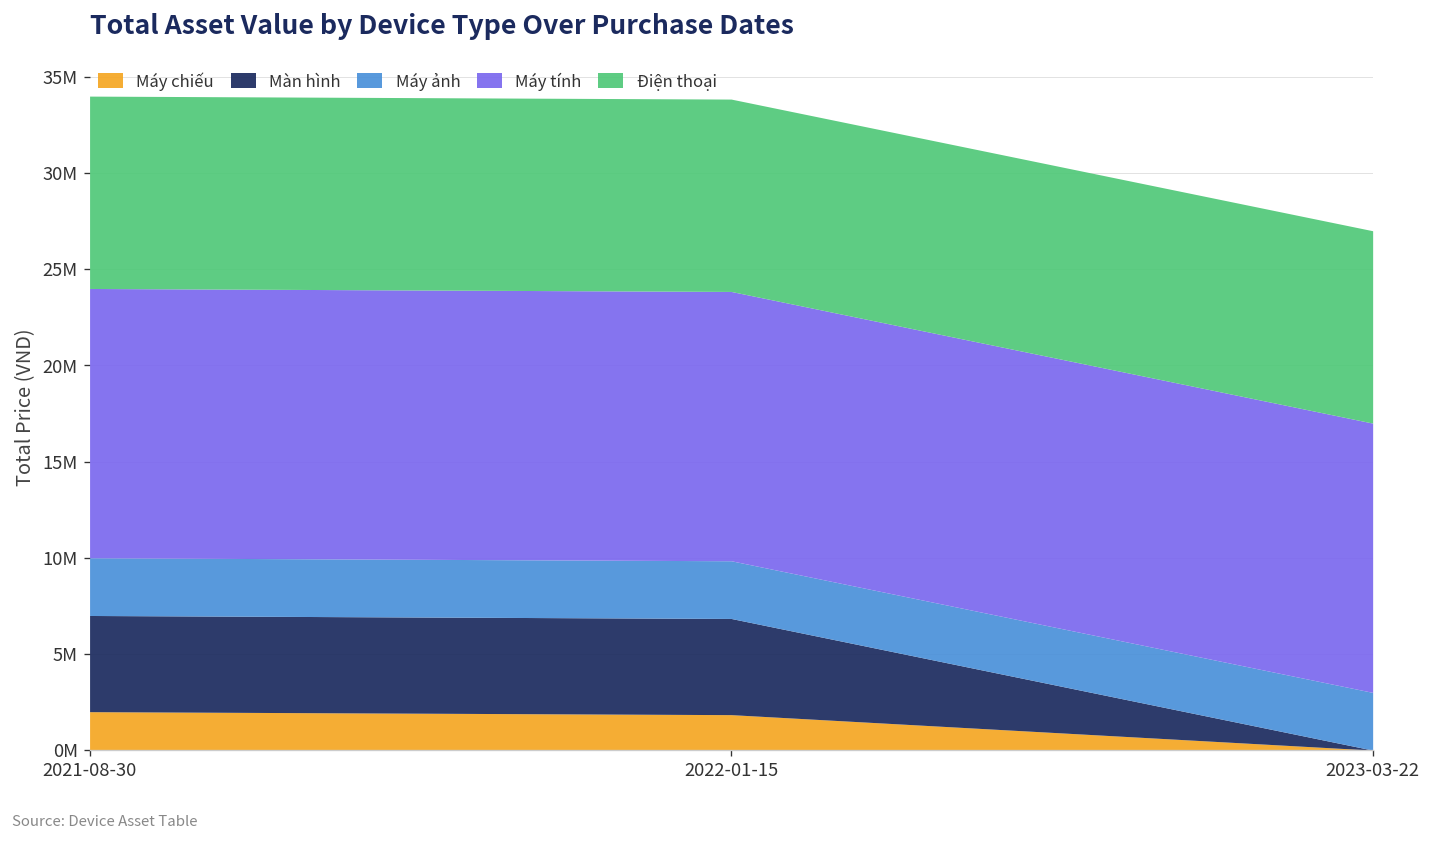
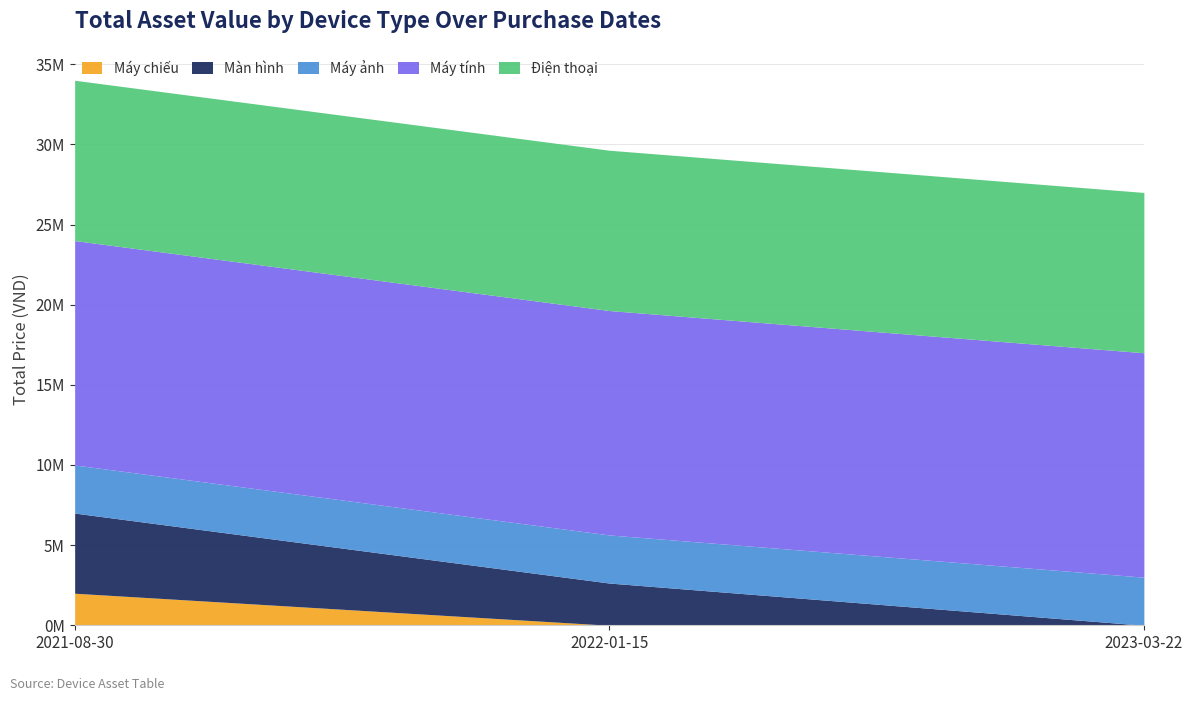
  {
    "Máy chiếu": {
      "2021-08-30": 2000000,
-     "2022-01-15": 1800000
+     "2022-01-15": 0
    },
    "Màn hình": {
      "2021-08-30": 5000000,
-     "2022-01-15": 5000000
+     "2022-01-15": 2600000
    },
    "Máy ảnh": {
      "2021-08-30": 3000000,
      "2022-01-15": 3000000,
      "2023-03-22": 3000000
    },
    "Máy tính": {
      "2021-08-30": 14000000,
      "2022-01-15": 14000000,
      "2023-03-22": 14000000
    },
    "Điện thoại": {
      "2021-08-30": 10000000,
      "2022-01-15": 10000000,
      "2023-03-22": 10000000
    }
  }
